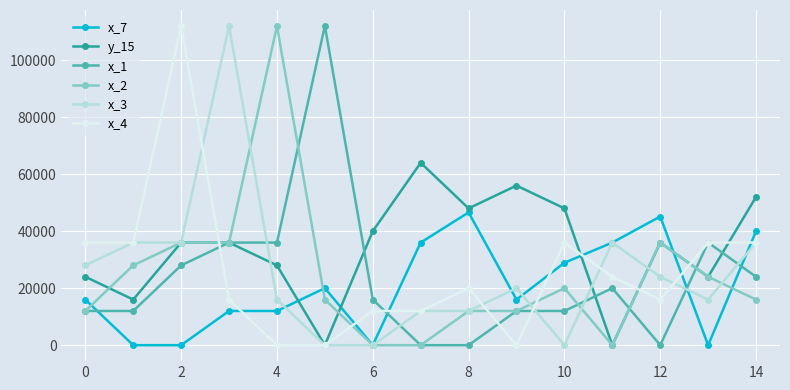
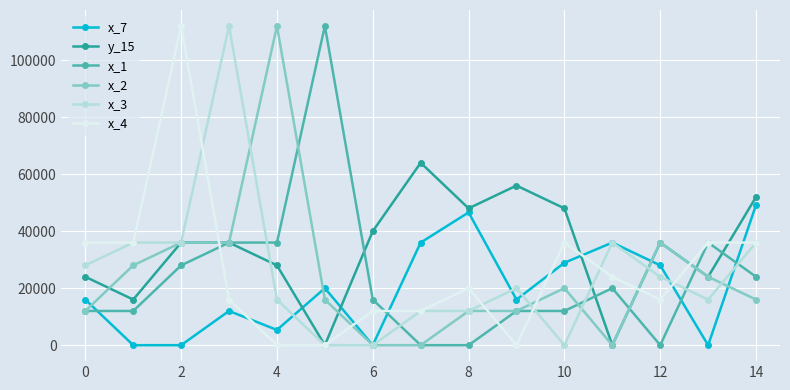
  {
    "x_7": {
      "0": 16000,
      "2": 0,
-     "4": 12000,
+     "4": 5000,
      "8": 47000,
      "10": 29000,
-     "12": 45000,
-     "14": 40000
+     "12": 28000,
+     "14": 49000
    }
  }
